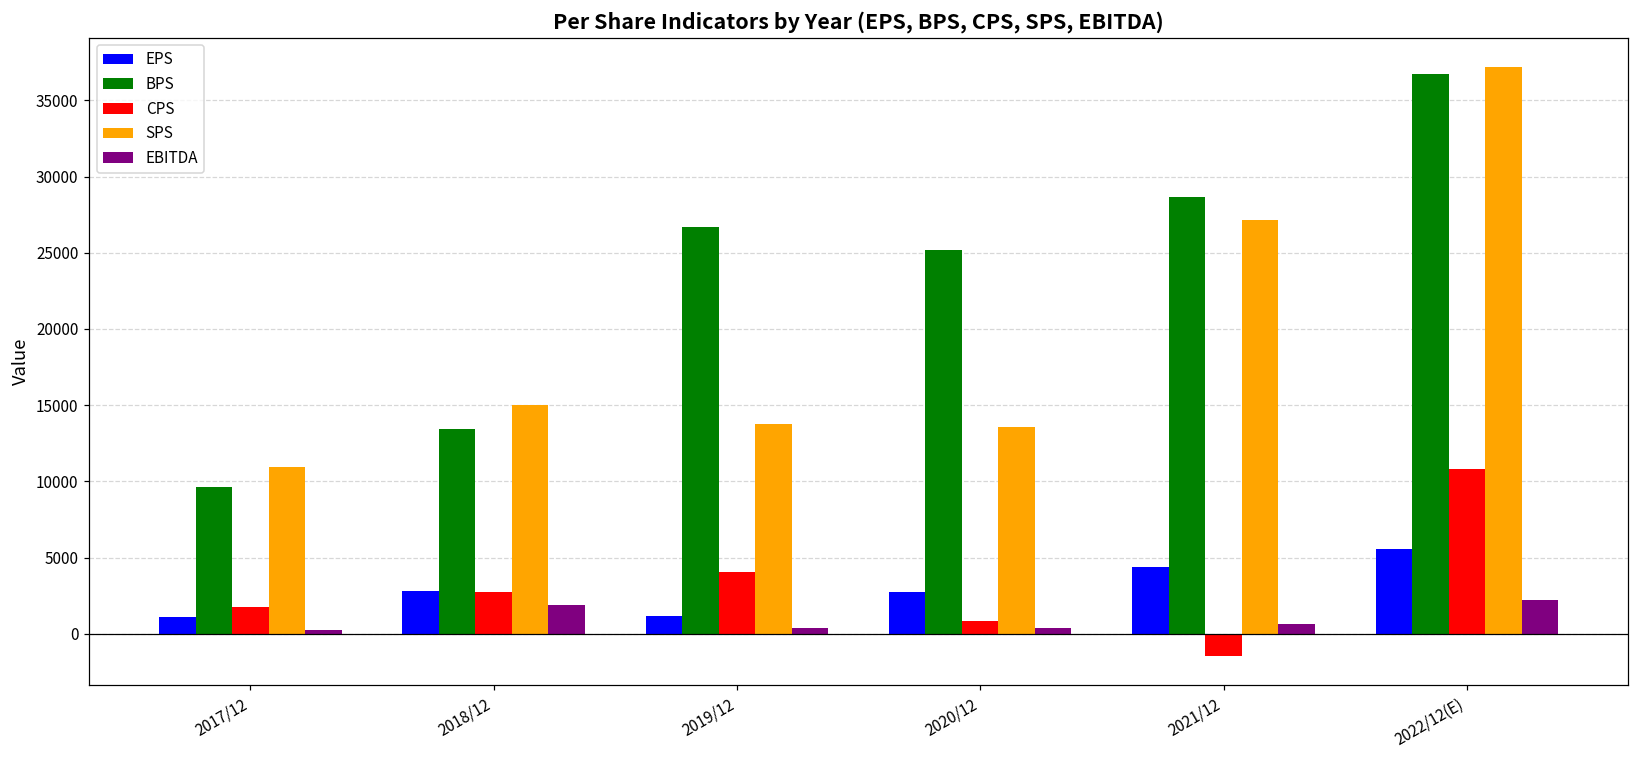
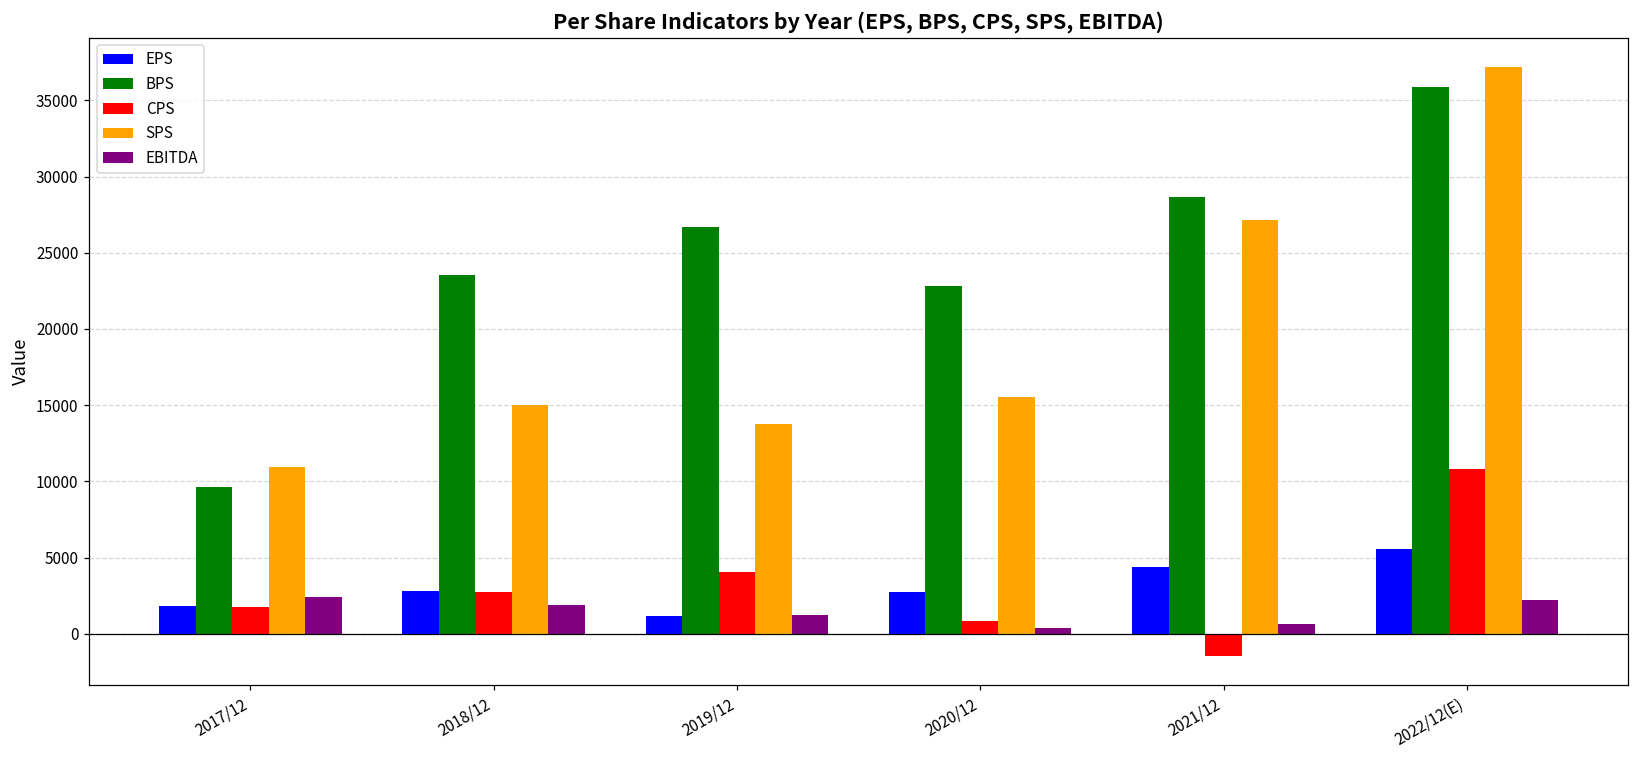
  {
    "EPS": {
-     "2017/12": 1100,
+     "2017/12": 1900,
      "2018/12": 2800,
      "2019/12": 1200,
      "2020/12": 2700,
      "2021/12": 4400,
      "2022/12(E)": 5600
    },
    "BPS": {
      "2017/12": 9600,
-     "2018/12": 13500,
+     "2018/12": 23500,
      "2019/12": 26700,
-     "2020/12": 25200,
+     "2020/12": 22800,
      "2021/12": 28700,
-     "2022/12(E)": 36700
+     "2022/12(E)": 35900
    },
    "CPS": {
      "2017/12": 1800,
      "2018/12": 2800,
      "2019/12": 4100,
      "2020/12": 800,
      "2021/12": -1400,
      "2022/12(E)": 10800
    },
    "SPS": {
      "2017/12": 10900,
      "2018/12": 15000,
      "2019/12": 13800,
-     "2020/12": 13600,
+     "2020/12": 15500,
      "2021/12": 27200,
      "2022/12(E)": 37200
    },
    "EBITDA": {
-     "2017/12": 200,
+     "2017/12": 2400,
      "2018/12": 1900,
-     "2019/12": 400,
+     "2019/12": 1200,
      "2020/12": 400,
      "2021/12": 700,
      "2022/12(E)": 2300
    }
  }
